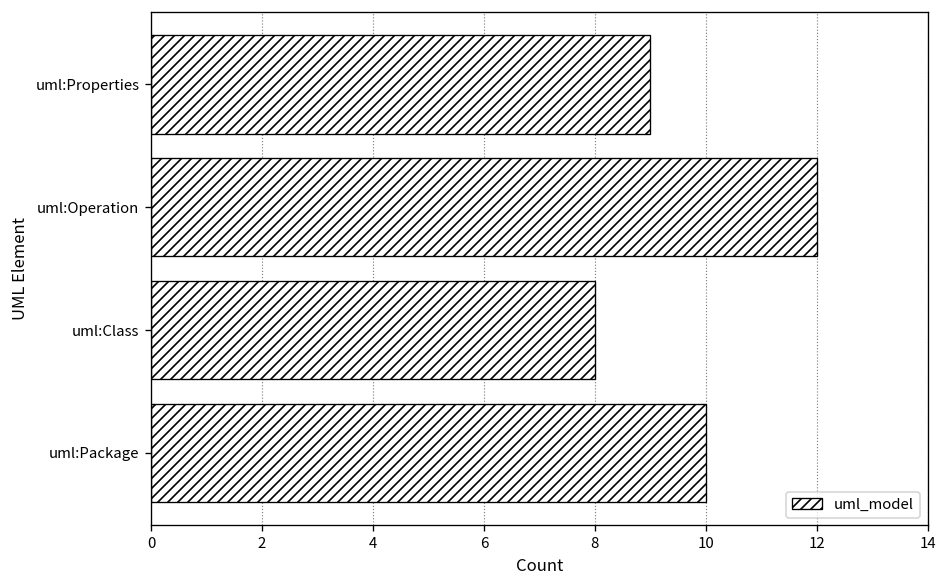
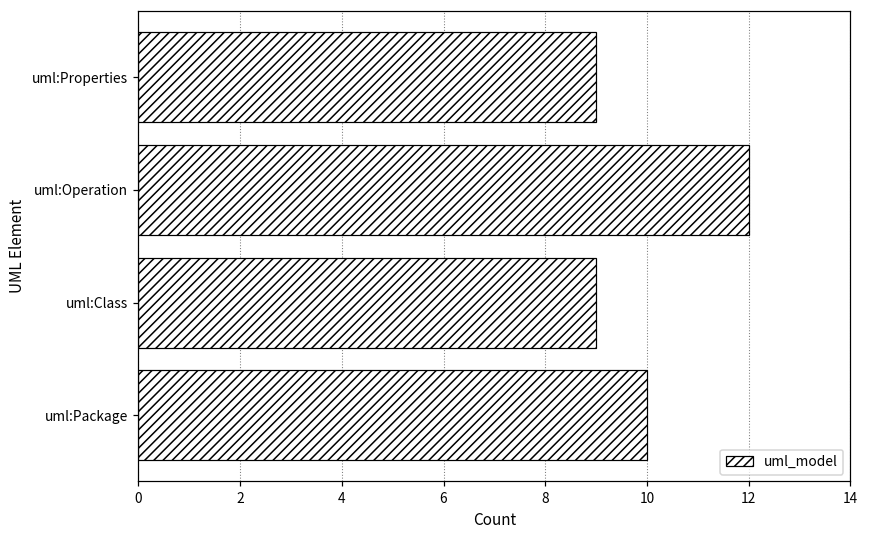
  {
    "uml:Properties": 9,
    "uml:Operation": 12,
-   "uml:Class": 8,
+   "uml:Class": 9,
    "uml:Package": 10
  }
